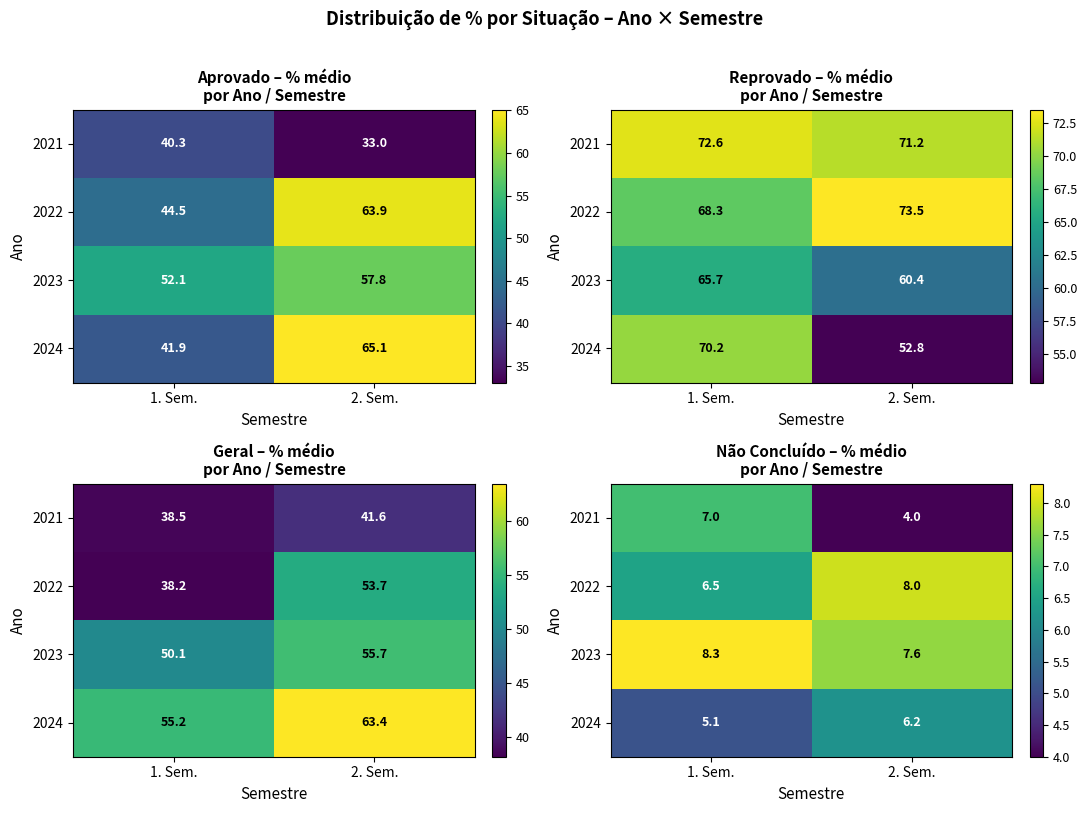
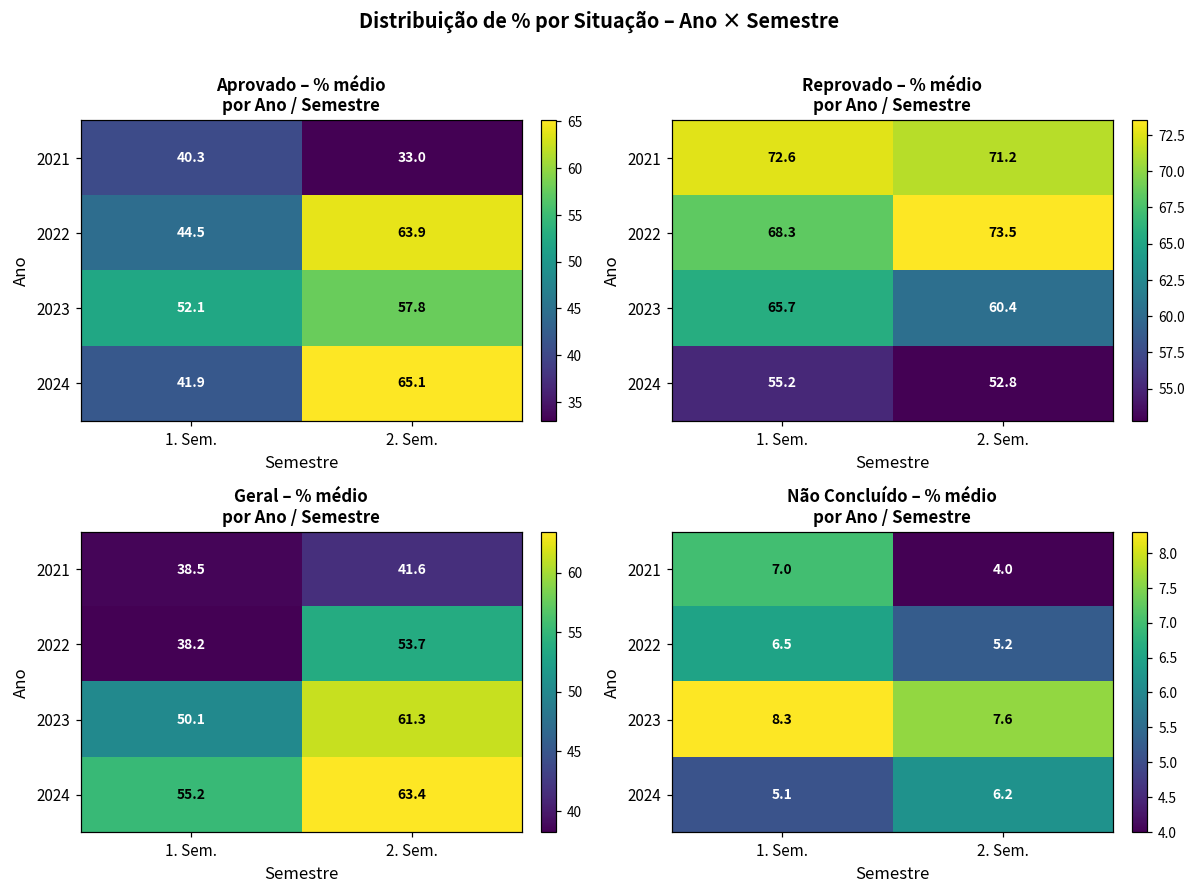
  {
    "Aprovado – % médio por Ano / Semestre": {
      "2021": {
        "1. Sem.": 40.3,
        "2. Sem.": 33.0
      },
      "2022": {
        "1. Sem.": 44.5,
        "2. Sem.": 63.9
      },
      "2023": {
        "1. Sem.": 52.1,
        "2. Sem.": 57.8
      },
      "2024": {
        "1. Sem.": 41.9,
        "2. Sem.": 65.1
      }
    },
    "Reprovado – % médio por Ano / Semestre": {
      "2021": {
        "1. Sem.": 72.6,
        "2. Sem.": 71.2
      },
      "2022": {
        "1. Sem.": 68.3,
        "2. Sem.": 73.5
      },
      "2023": {
        "1. Sem.": 65.7,
        "2. Sem.": 60.4
      },
      "2024": {
-       "1. Sem.": 70.2,
+       "1. Sem.": 55.2,
        "2. Sem.": 52.8
      }
    },
    "Geral – % médio por Ano / Semestre": {
      "2021": {
        "1. Sem.": 38.5,
        "2. Sem.": 41.6
      },
      "2022": {
        "1. Sem.": 38.2,
        "2. Sem.": 53.7
      },
      "2023": {
        "1. Sem.": 50.1,
-       "2. Sem.": 55.7
+       "2. Sem.": 61.3
      },
      "2024": {
        "1. Sem.": 55.2,
        "2. Sem.": 63.4
      }
    },
    "Não Concluído – % médio por Ano / Semestre": {
      "2021": {
        "1. Sem.": 7.0,
        "2. Sem.": 4.0
      },
      "2022": {
        "1. Sem.": 6.5,
-       "2. Sem.": 8.0
+       "2. Sem.": 5.2
      },
      "2023": {
        "1. Sem.": 8.3,
        "2. Sem.": 7.6
      },
      "2024": {
        "1. Sem.": 5.1,
        "2. Sem.": 6.2
      }
    }
  }
